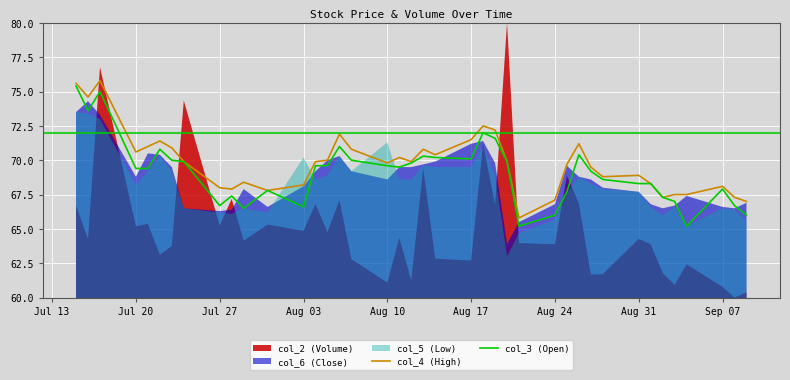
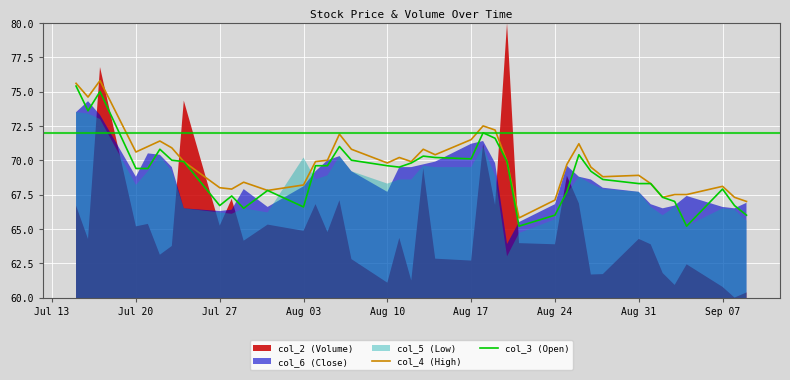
  {
    "col_4 (High)": {
      "Jul 20": 70.6,
      "Jul 27": 68.0,
      "Aug 10": 69.8,
      "Aug 17": 71.5,
      "Aug 24": 67.1,
      "Aug 31": 68.9,
      "Sep 07": 68.1
    },
    "col_2 (Volume)": {
      "Jul 20": 65.2,
      "Jul 27": 65.2,
      "Aug 03": 64.9,
      "Aug 10": 61.1,
      "Aug 17": 62.7,
      "Aug 24": 63.9,
      "Aug 31": 64.3,
      "Sep 07": 60.8
    },
    "col_3 (Open)": {
      "Jul 20": 69.4,
      "Jul 27": 66.7,
      "Aug 03": 66.6,
      "Aug 10": 69.6,
      "Aug 17": 70.1,
      "Aug 24": 66.0,
      "Aug 31": 68.3,
      "Sep 07": 67.9
    },
    "col_6 (Close)": {
      "Jul 20": 68.8,
-     "Aug 10": 68.6,
+     "Aug 10": 67.7,
      "Aug 17": 71.2,
      "Aug 24": 66.8
    },
    "col_5 (Low)": {
      "Jul 20": 68.2,
      "Aug 03": 70.2,
-     "Aug 10": 71.3,
+     "Aug 10": 68.3,
      "Aug 17": 69.5,
      "Aug 24": 65.7
    }
  }
